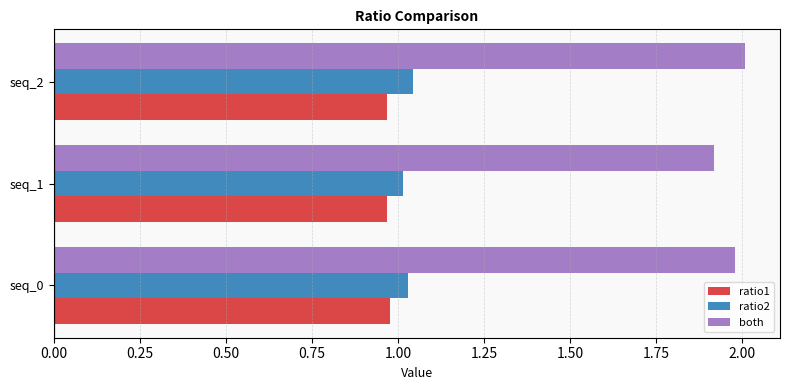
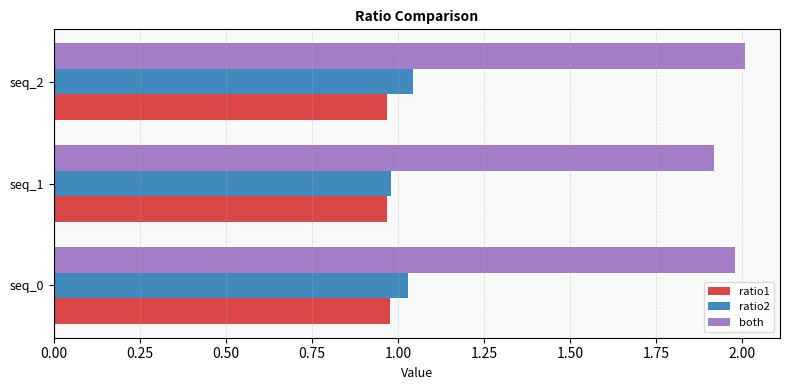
  {
    "ratio1": {
      "seq_2": 0.97,
      "seq_1": 0.97,
      "seq_0": 0.98
    },
    "ratio2": {
      "seq_2": 1.04,
-     "seq_1": 1.02,
+     "seq_1": 0.98,
      "seq_0": 1.03
    },
    "both": {
      "seq_2": 2.01,
      "seq_1": 1.92,
      "seq_0": 1.98
    }
  }
